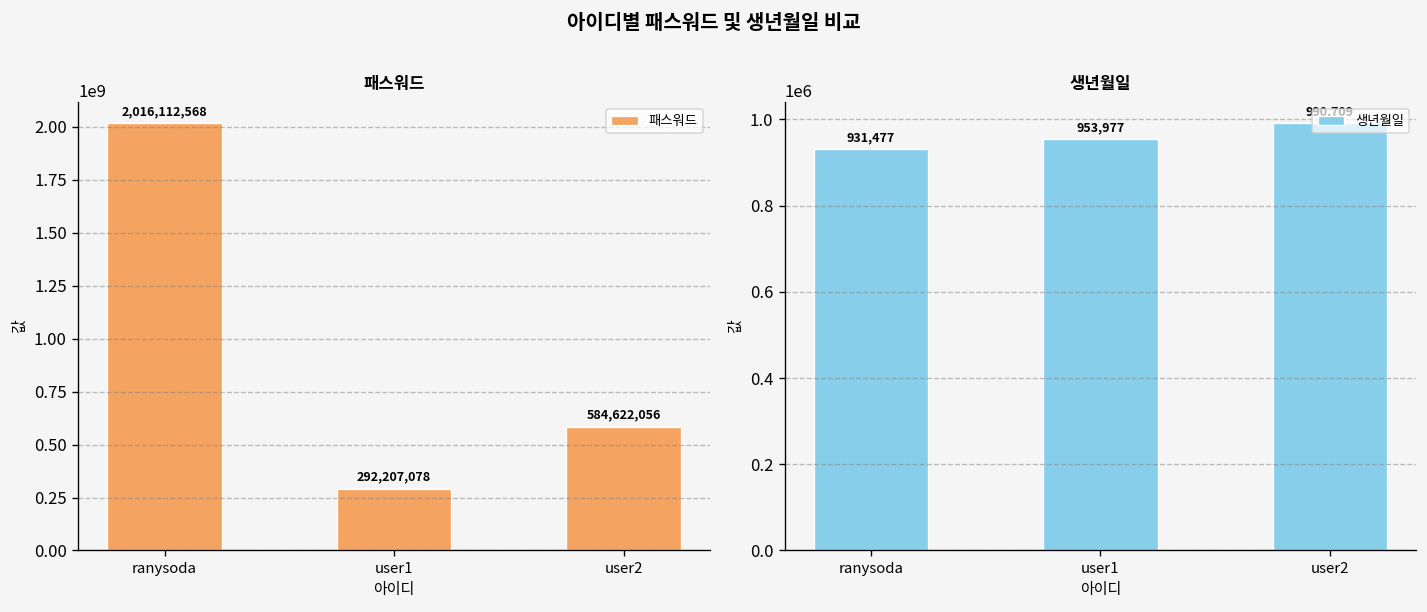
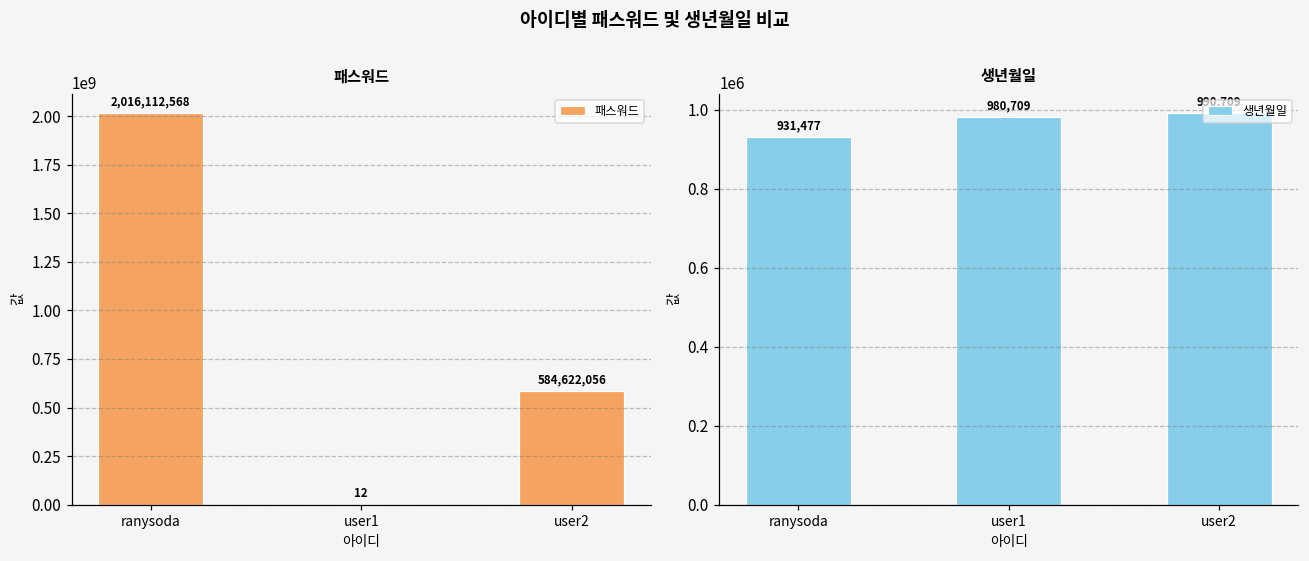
  {
    "패스워드": {
      "ranysoda": "2,016,112,568",
-     "user1": "292,207,078",
+     "user1": "12",
      "user2": "584,622,056"
    },
    "생년월일": {
      "ranysoda": "931,477",
-     "user1": "953,977"
+     "user1": "980,709"
    }
  }
